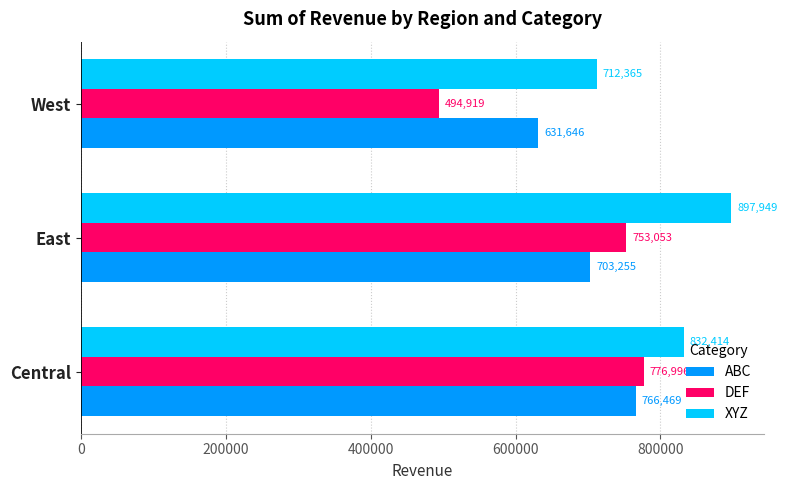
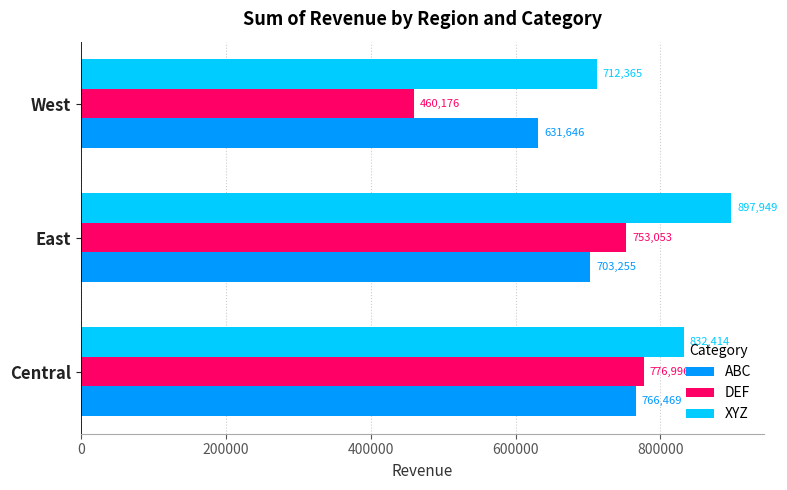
  {
    "DEF": {
-     "West": "494,919",
+     "West": "460,176",
      "East": "753,053",
      "Central": "776,996"
    }
  }
